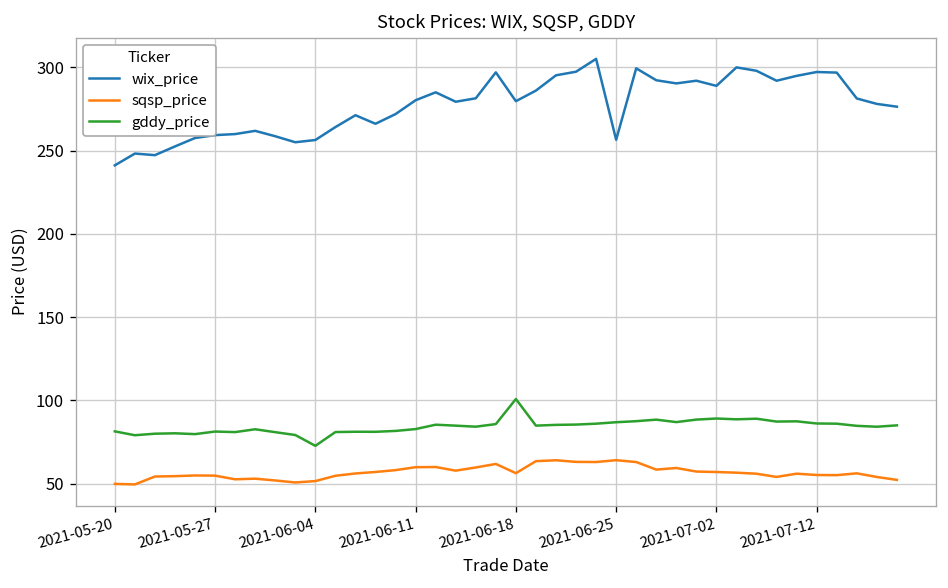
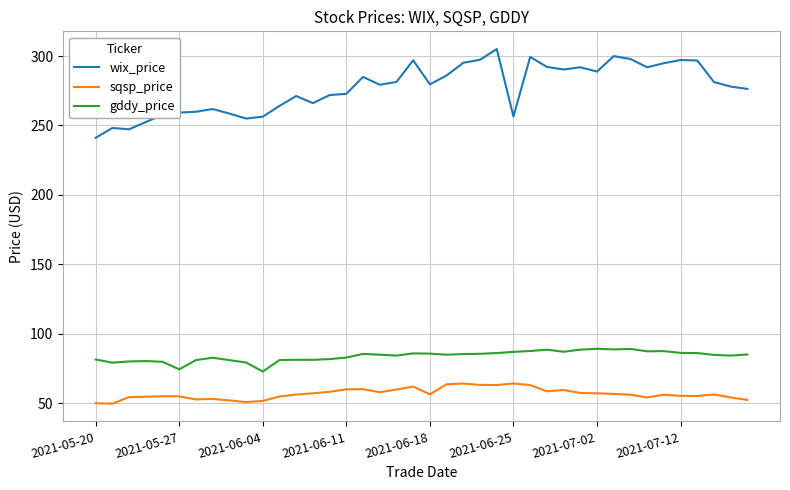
  {
    "wix_price": {
      "2021-05-20": 241,
      "2021-06-04": 256,
-     "2021-06-11": 280,
+     "2021-06-11": 273,
      "2021-06-18": 280,
      "2021-06-25": 256,
      "2021-07-02": 289,
      "2021-07-12": 297
    },
    "sqsp_price": {
      "2021-05-20": 50,
      "2021-05-27": 55,
      "2021-06-04": 52,
      "2021-06-11": 60,
      "2021-06-18": 56,
      "2021-06-25": 64,
      "2021-07-02": 57,
      "2021-07-12": 55
    },
    "gddy_price": {
      "2021-05-20": 81,
-     "2021-05-27": 81,
+     "2021-05-27": 74,
      "2021-06-04": 73,
      "2021-06-11": 83,
-     "2021-06-18": 101,
+     "2021-06-18": 86,
      "2021-06-25": 87,
      "2021-07-02": 89,
      "2021-07-12": 86
    }
  }
